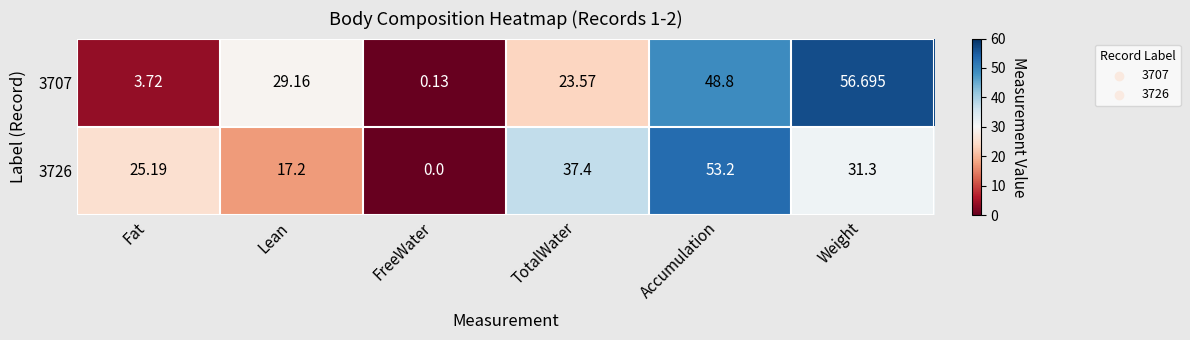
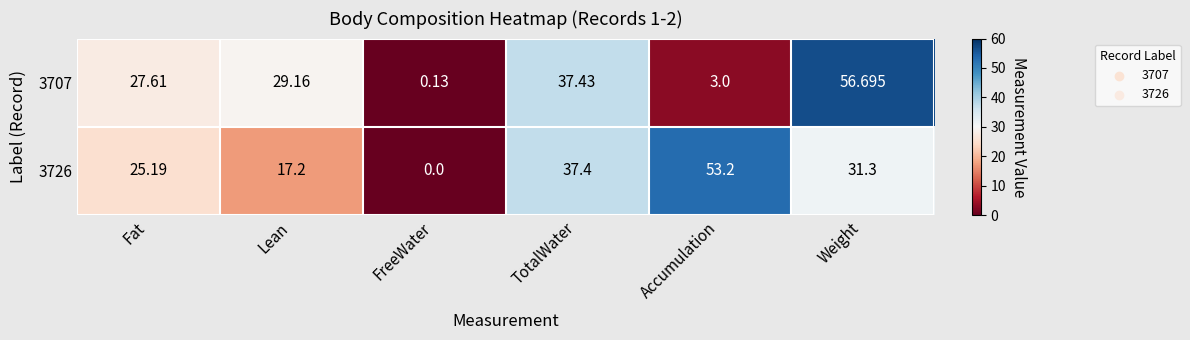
  {
    "3707": {
-     "Fat": 3.72,
+     "Fat": 27.61,
      "Lean": 29.16,
      "FreeWater": 0.13,
-     "TotalWater": 23.57,
-     "Accumulation": 48.8,
+     "TotalWater": 37.43,
+     "Accumulation": 3.0,
      "Weight": 56.695
    },
    "3726": {
      "Fat": 25.19,
      "Lean": 17.2,
      "FreeWater": 0.0,
      "TotalWater": 37.4,
      "Accumulation": 53.2,
      "Weight": 31.3
    }
  }
